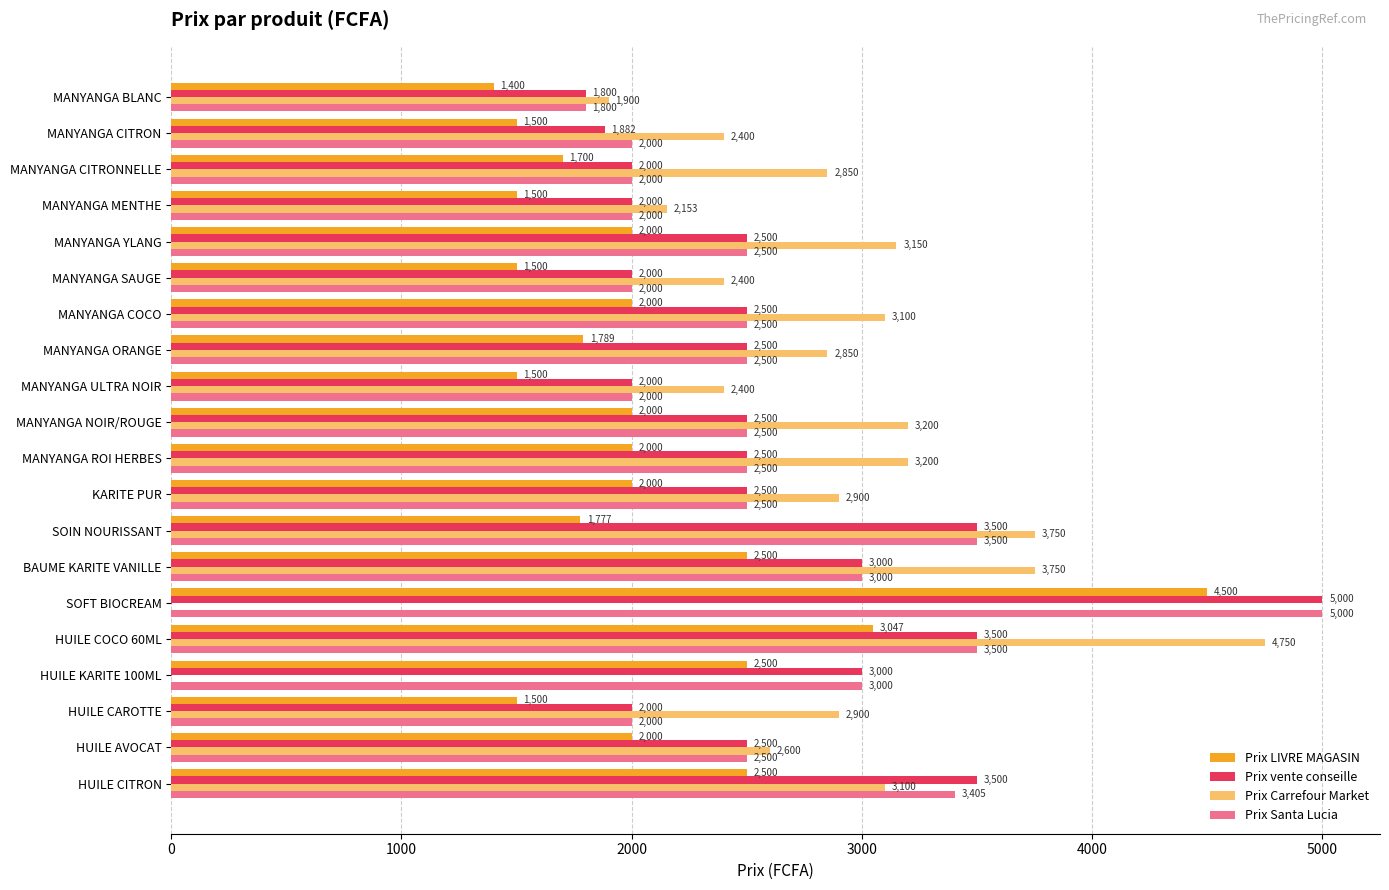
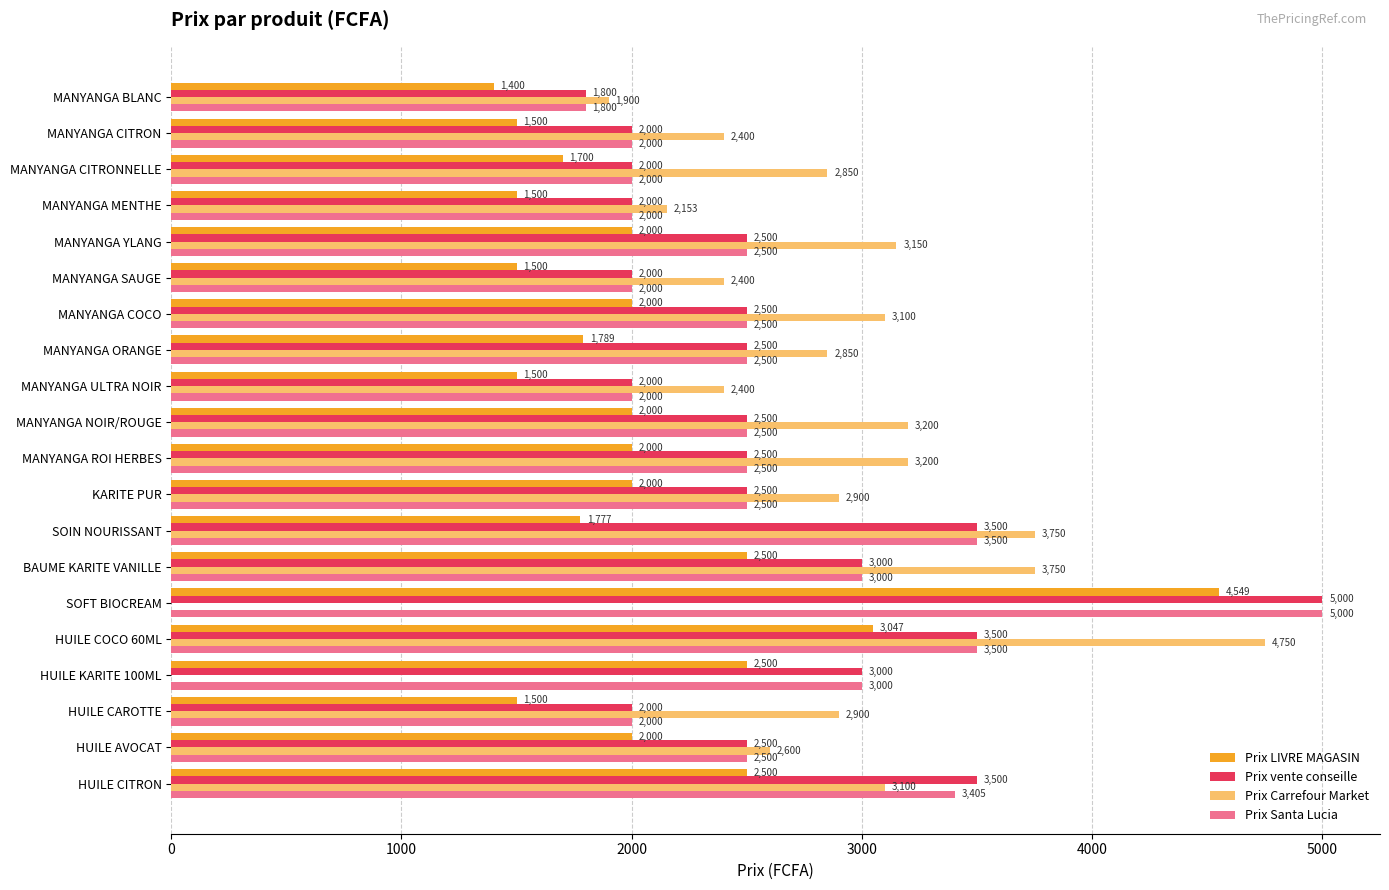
  {
    "Prix LIVRE MAGASIN": {
      "MANYANGA BLANC": "1,400",
      "MANYANGA CITRON": "1,500",
      "MANYANGA CITRONNELLE": "1,700",
      "MANYANGA MENTHE": "1,500",
      "MANYANGA YLANG": "2,000",
      "MANYANGA SAUGE": "1,500",
      "MANYANGA COCO": "2,000",
      "MANYANGA ORANGE": "1,789",
      "MANYANGA ULTRA NOIR": "1,500",
      "MANYANGA NOIR/ROUGE": "2,000",
      "MANYANGA ROI HERBES": "2,000",
      "KARITE PUR": "2,000",
      "SOIN NOURISSANT": "1,777",
      "BAUME KARITE VANILLE": "2,500",
-     "SOFT BIOCREAM": "4,500",
+     "SOFT BIOCREAM": "4,549",
      "HUILE COCO 60ML": "3,047",
      "HUILE KARITE 100ML": "2,500",
      "HUILE CAROTTE": "1,500",
      "HUILE AVOCAT": "2,000",
      "HUILE CITRON": "2,500"
    },
    "Prix vente conseille": {
      "MANYANGA BLANC": "1,800",
-     "MANYANGA CITRON": "1,882",
+     "MANYANGA CITRON": "2,000",
      "MANYANGA CITRONNELLE": "2,000",
      "MANYANGA MENTHE": "2,000",
      "MANYANGA YLANG": "2,500",
      "MANYANGA SAUGE": "2,000",
      "MANYANGA COCO": "2,500",
      "MANYANGA ORANGE": "2,500",
      "MANYANGA ULTRA NOIR": "2,000",
      "MANYANGA NOIR/ROUGE": "2,500",
      "MANYANGA ROI HERBES": "2,500",
      "KARITE PUR": "2,500",
      "SOIN NOURISSANT": "3,500",
      "BAUME KARITE VANILLE": "3,000",
      "SOFT BIOCREAM": "5,000",
      "HUILE COCO 60ML": "3,500",
      "HUILE KARITE 100ML": "3,000",
      "HUILE CAROTTE": "2,000",
      "HUILE AVOCAT": "2,500",
      "HUILE CITRON": "3,500"
    },
    "Prix Carrefour Market": {
      "MANYANGA BLANC": "1,900",
      "MANYANGA CITRON": "2,400",
      "MANYANGA CITRONNELLE": "2,850",
      "MANYANGA MENTHE": "2,153",
      "MANYANGA YLANG": "3,150",
      "MANYANGA SAUGE": "2,400",
      "MANYANGA COCO": "3,100",
      "MANYANGA ORANGE": "2,850",
      "MANYANGA ULTRA NOIR": "2,400",
      "MANYANGA NOIR/ROUGE": "3,200",
      "MANYANGA ROI HERBES": "3,200",
      "KARITE PUR": "2,900",
      "SOIN NOURISSANT": "3,750",
      "BAUME KARITE VANILLE": "3,750",
      "HUILE COCO 60ML": "4,750",
      "HUILE CAROTTE": "2,900",
      "HUILE AVOCAT": "2,600",
      "HUILE CITRON": "3,100"
    },
    "Prix Santa Lucia": {
      "MANYANGA BLANC": "1,800",
      "MANYANGA CITRON": "2,000",
      "MANYANGA CITRONNELLE": "2,000",
      "MANYANGA MENTHE": "2,000",
      "MANYANGA YLANG": "2,500",
      "MANYANGA SAUGE": "2,000",
      "MANYANGA COCO": "2,500",
      "MANYANGA ORANGE": "2,500",
      "MANYANGA ULTRA NOIR": "2,000",
      "MANYANGA NOIR/ROUGE": "2,500",
      "MANYANGA ROI HERBES": "2,500",
      "KARITE PUR": "2,500",
      "SOIN NOURISSANT": "3,500",
      "BAUME KARITE VANILLE": "3,000",
      "SOFT BIOCREAM": "5,000",
      "HUILE COCO 60ML": "3,500",
      "HUILE KARITE 100ML": "3,000",
      "HUILE CAROTTE": "2,000",
      "HUILE AVOCAT": "2,500",
      "HUILE CITRON": "3,405"
    }
  }
